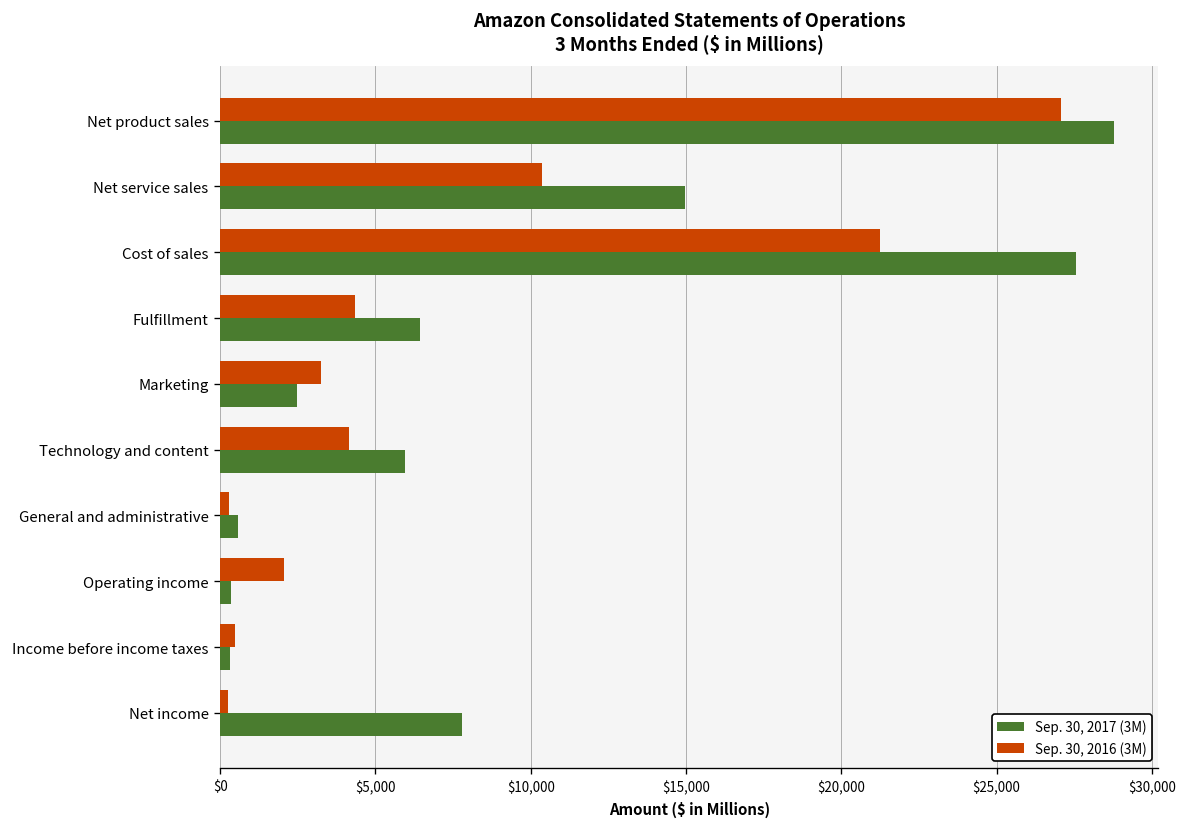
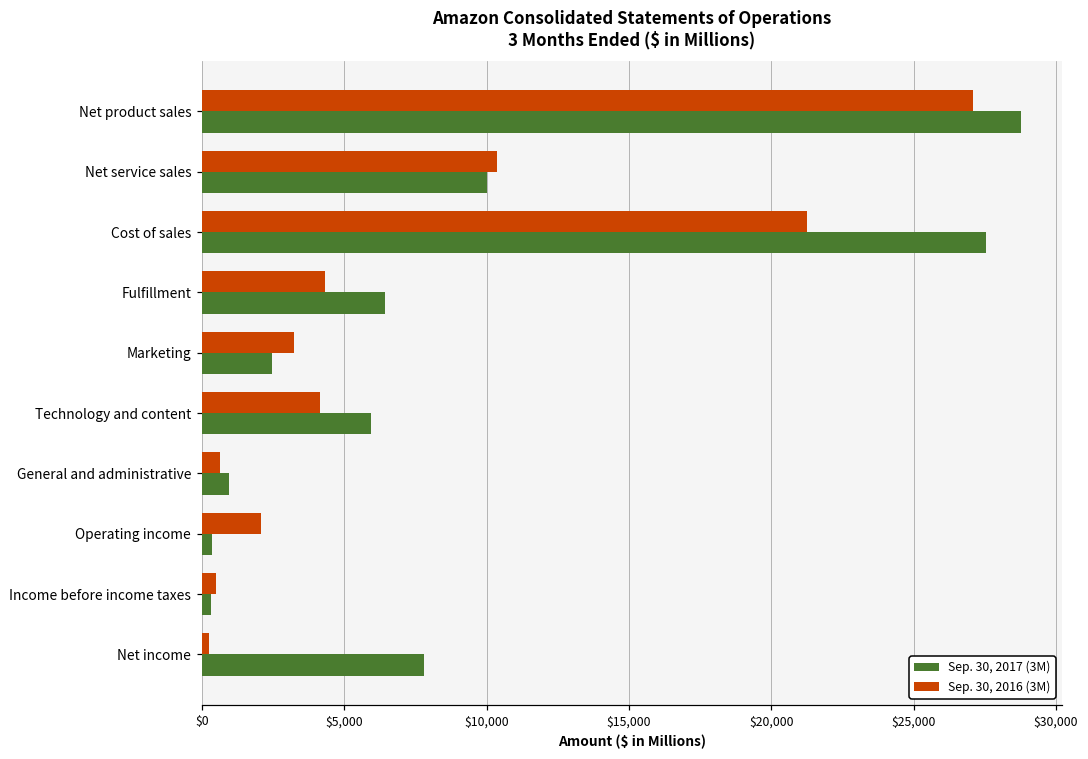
  {
    "Sep. 30, 2017 (3M)": {
      "Net product sales": "$28,800",
-     "Net service sales": "$15,000",
+     "Net service sales": "$10,000",
      "Cost of sales": "$27,500",
      "Fulfillment": "$6,400",
      "Marketing": "$2,500",
      "Technology and content": "$5,900",
-     "General and administrative": "$600",
+     "General and administrative": "$1,000",
      "Operating income": "$300",
      "Income before income taxes": "$300",
      "Net income": "$7,800"
    },
    "Sep. 30, 2016 (3M)": {
      "Net product sales": "$27,100",
      "Net service sales": "$10,400",
      "Cost of sales": "$21,300",
      "Fulfillment": "$4,300",
      "Marketing": "$3,200",
      "Technology and content": "$4,100",
-     "General and administrative": "$300",
+     "General and administrative": "$600",
      "Operating income": "$2,100",
      "Income before income taxes": "$500",
      "Net income": "$300"
    }
  }
